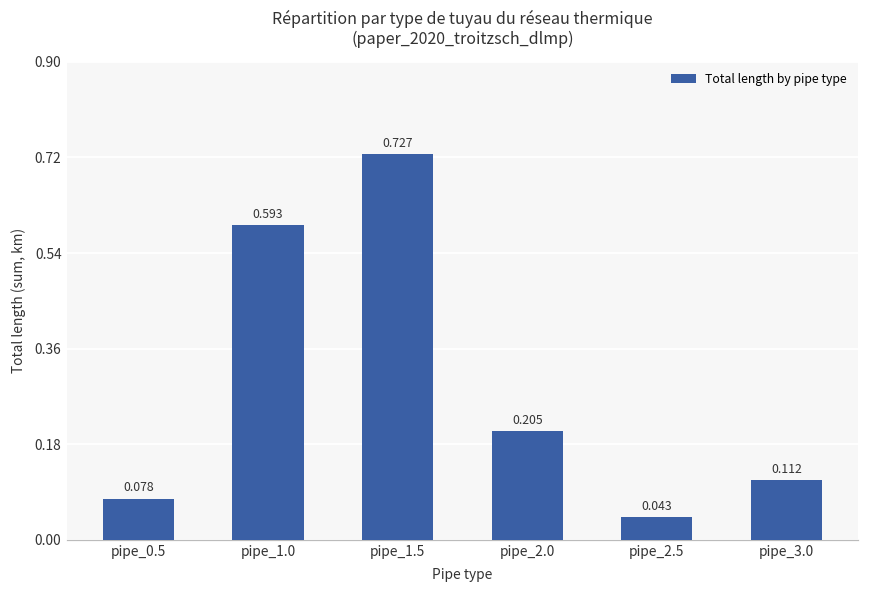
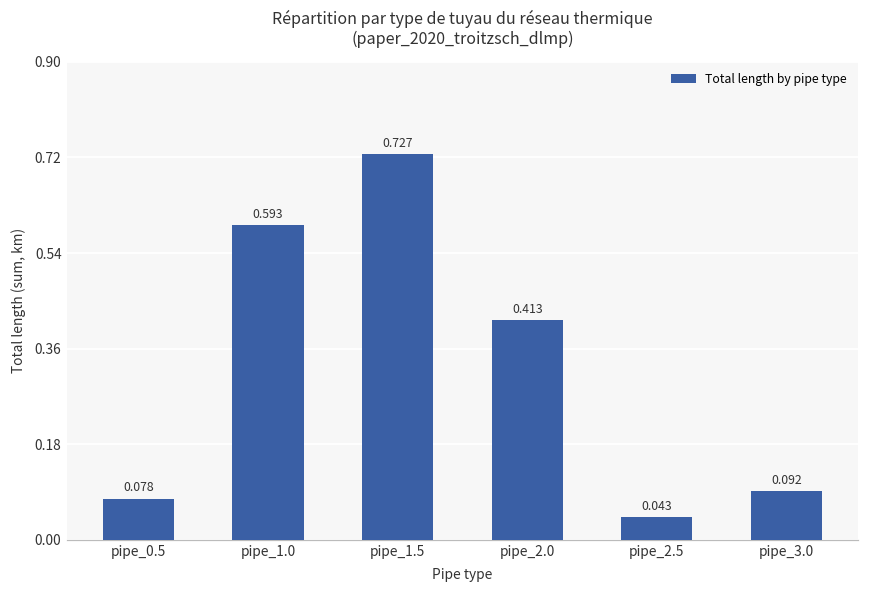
  {
    "pipe_0.5": 0.078,
    "pipe_1.0": 0.593,
    "pipe_1.5": 0.727,
-   "pipe_2.0": 0.205,
+   "pipe_2.0": 0.413,
    "pipe_2.5": 0.043,
-   "pipe_3.0": 0.112
+   "pipe_3.0": 0.092
  }
